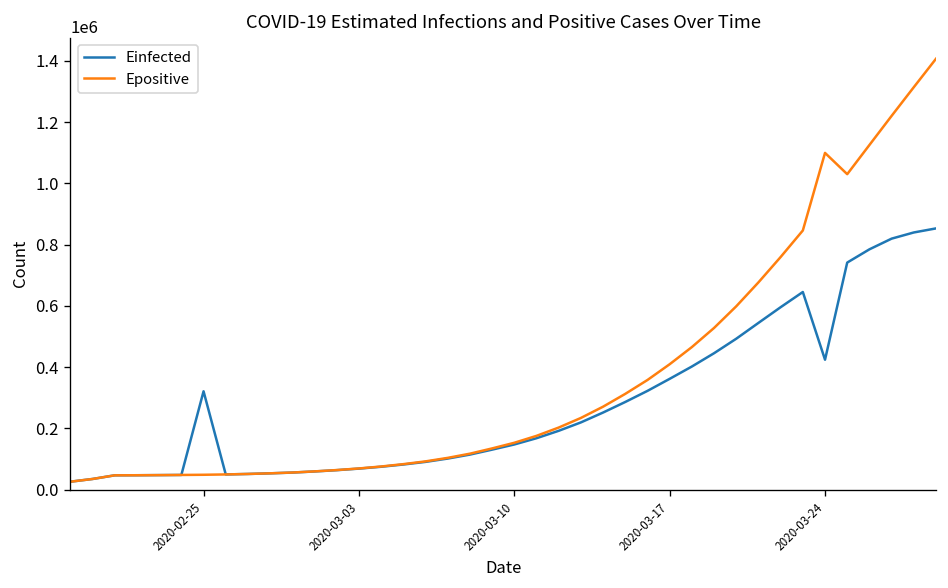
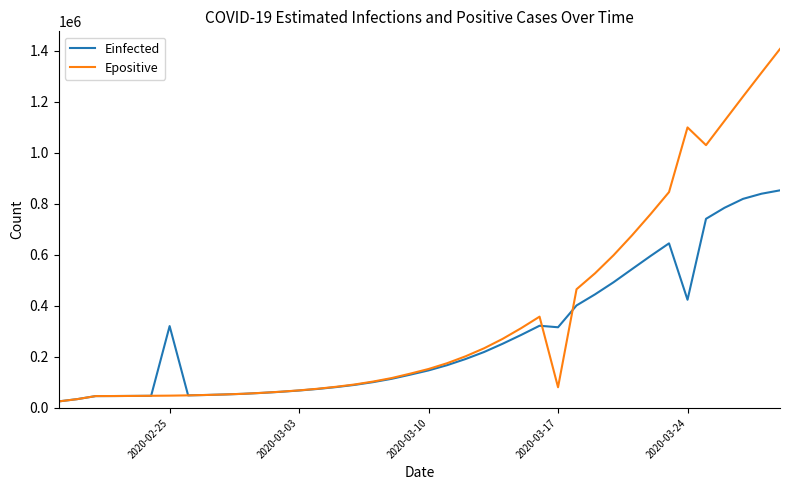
  {
    "Einfected": {
      "2020-02-25": 320000,
-     "2020-03-17": 360000,
+     "2020-03-17": 320000,
      "2020-03-24": 420000
    },
    "Epositive": {
      "2020-02-25": 50000,
-     "2020-03-17": 410000,
+     "2020-03-17": 80000,
      "2020-03-24": 1100000
    }
  }
